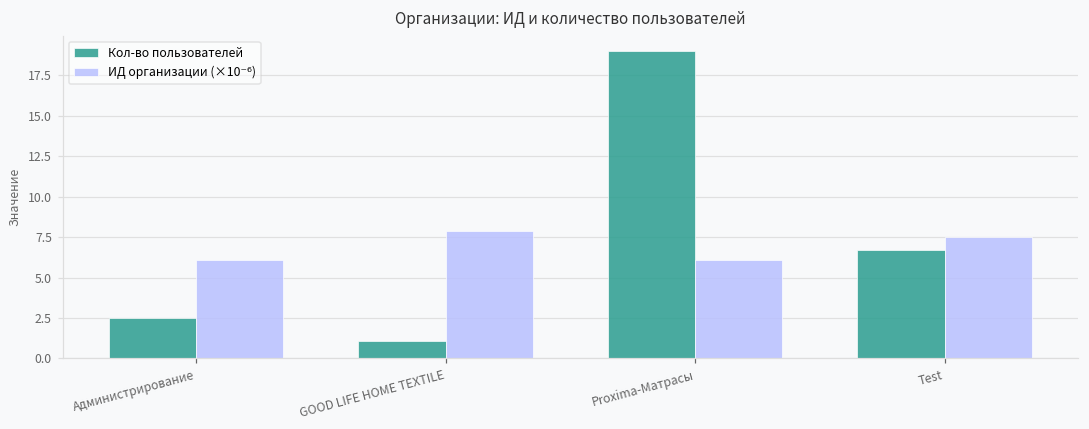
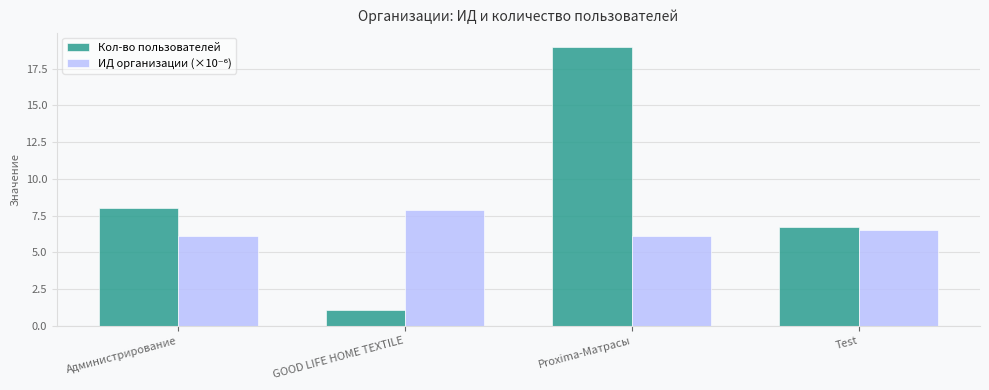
  {
    "Кол-во пользователей": {
-     "Администрирование": 2.5,
+     "Администрирование": 8.0,
      "GOOD LIFE HOME TEXTILE": 1.1,
      "Proxima-Матрасы": 19.0,
      "Test": 6.7
    },
    "ИД организации (×10⁻⁶)": {
      "Администрирование": 6.1,
      "GOOD LIFE HOME TEXTILE": 7.8,
      "Proxima-Матрасы": 6.1,
-     "Test": 7.5
+     "Test": 6.5
    }
  }
